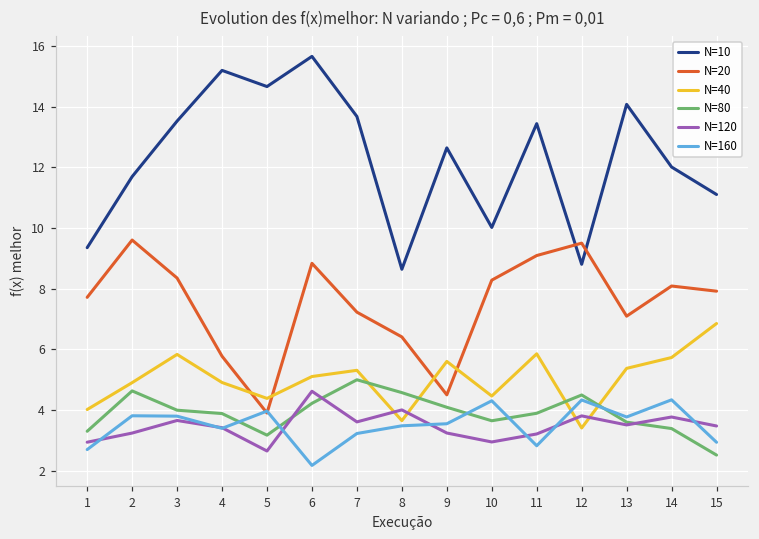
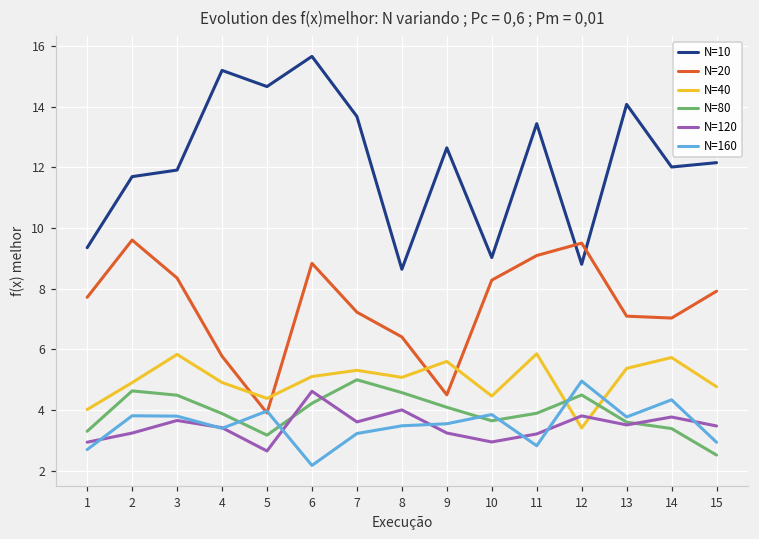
  {
    "N=10": {
      "1": 9.4,
      "2": 11.7,
-     "3": 13.5,
+     "3": 11.9,
      "4": 15.2,
      "5": 14.7,
      "6": 15.7,
      "7": 13.7,
      "8": 8.6,
      "9": 12.6,
-     "10": 10.0,
+     "10": 9.0,
      "11": 13.4,
      "12": 8.8,
      "13": 14.1,
      "14": 12.0,
-     "15": 11.1
+     "15": 12.2
    },
    "N=20": {
      "1": 7.7,
      "2": 9.6,
      "3": 8.4,
      "4": 5.8,
      "6": 8.8,
      "7": 7.2,
      "8": 6.4,
      "9": 4.5,
      "10": 8.3,
      "11": 9.1,
      "12": 9.5,
      "13": 7.1,
-     "14": 8.1,
+     "14": 7.0,
      "15": 7.9
    },
    "N=40": {
      "1": 4.0,
      "2": 4.9,
      "3": 5.8,
      "4": 4.9,
      "5": 4.4,
      "6": 5.1,
      "7": 5.3,
-     "8": 3.7,
+     "8": 5.1,
      "9": 5.6,
      "10": 4.5,
      "11": 5.9,
      "12": 3.4,
      "13": 5.4,
      "14": 5.7,
-     "15": 6.9
+     "15": 4.8
    },
    "N=80": {
      "1": 3.3,
      "2": 4.6,
-     "3": 4.0,
+     "3": 4.5,
      "4": 3.9,
      "5": 3.2,
      "6": 4.2,
      "7": 5.0,
      "8": 4.6,
      "9": 4.1,
      "10": 3.7,
      "11": 3.9,
      "12": 4.5,
      "14": 3.4,
      "15": 2.5
    },
    "N=120": {
      "1": 2.9,
      "2": 3.2,
      "3": 3.7,
      "5": 2.7,
      "6": 4.6,
      "7": 3.6,
      "8": 4.0,
      "9": 3.2,
      "10": 3.0,
      "11": 3.2,
      "12": 3.8,
      "14": 3.8,
      "15": 3.5
    },
    "N=160": {
      "1": 2.7,
      "2": 3.8,
      "3": 3.8,
      "6": 2.2,
      "7": 3.2,
      "8": 3.5,
      "9": 3.6,
-     "10": 4.3,
+     "10": 3.9,
      "11": 2.8,
-     "12": 4.3,
+     "12": 5.0,
      "13": 3.8,
      "14": 4.3,
      "15": 2.9
    }
  }
